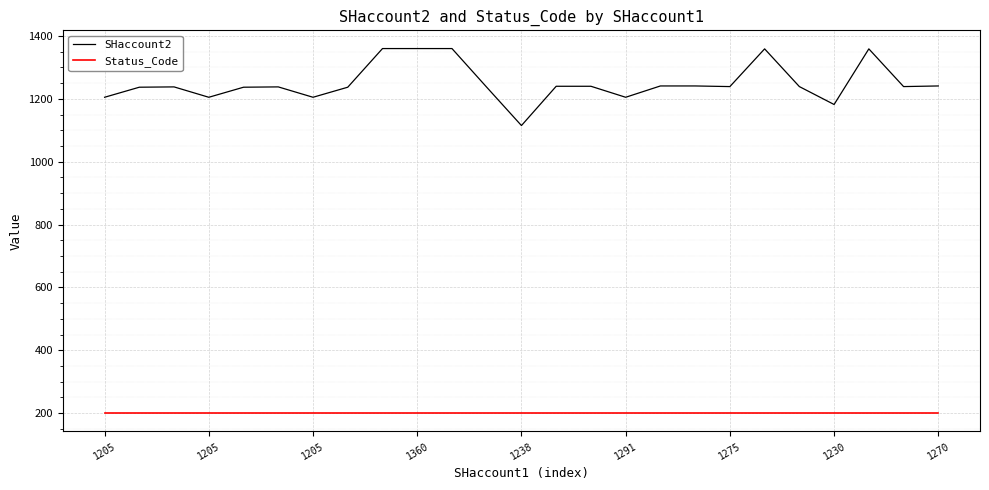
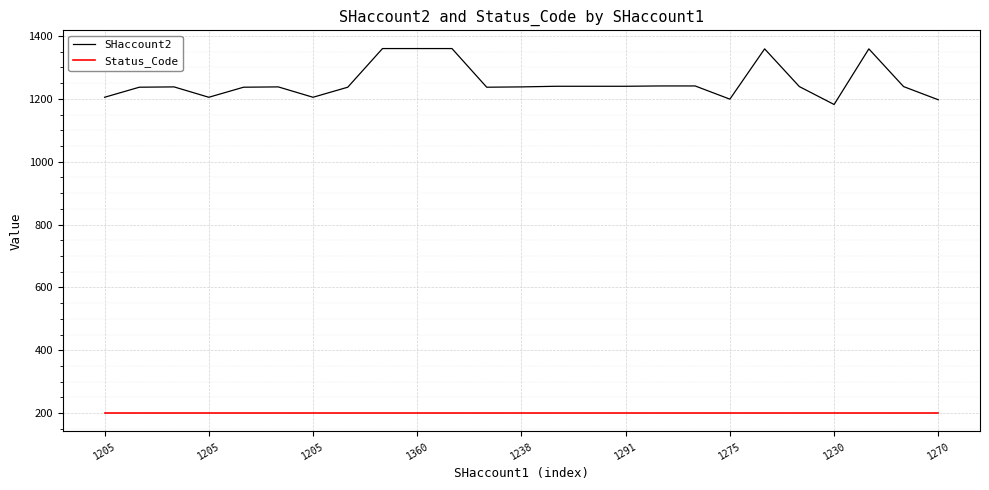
  {
    "SHaccount2": {
      "1360": 1360,
-     "1238": 1120,
-     "1291": 1210,
-     "1275": 1240,
+     "1238": 1240,
+     "1291": 1240,
+     "1275": 1200,
      "1230": 1180,
-     "1270": 1240
+     "1270": 1200
    },
    "Status_Code": {
      "1360": 200,
      "1238": 200,
      "1291": 200,
      "1275": 200,
      "1230": 200,
      "1270": 200
    }
  }
